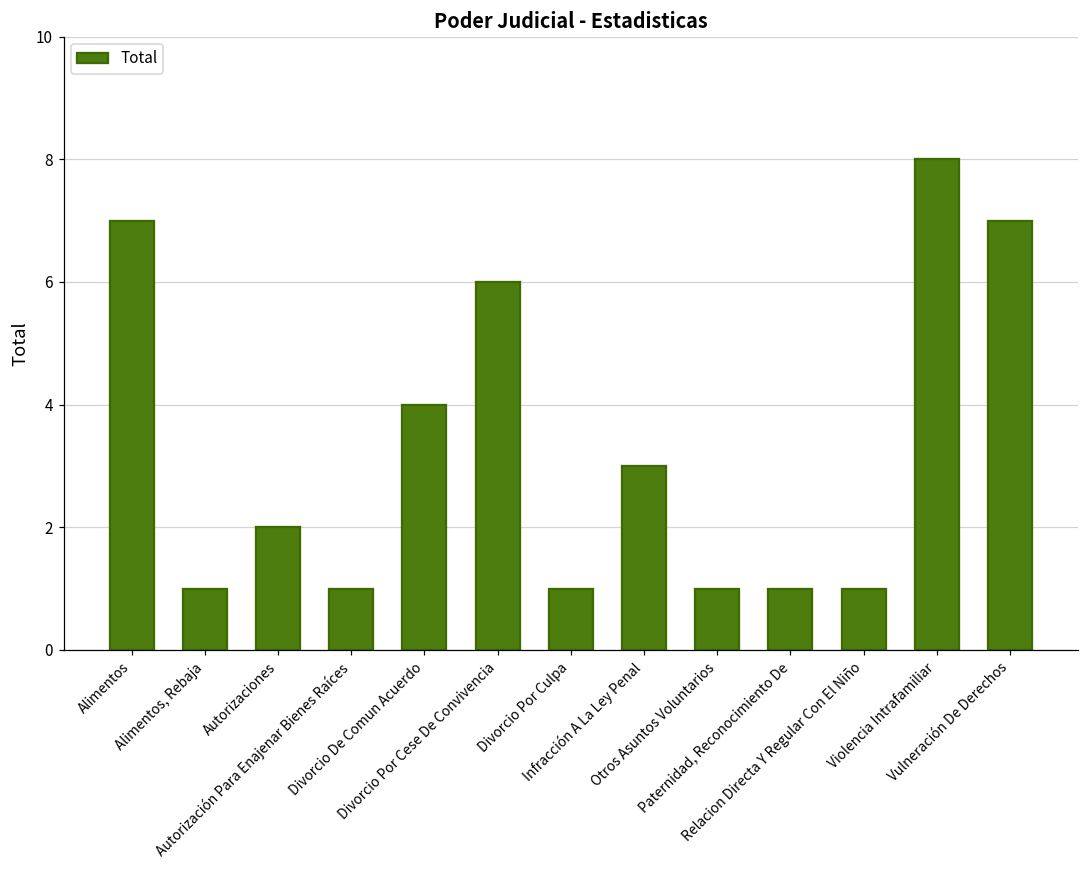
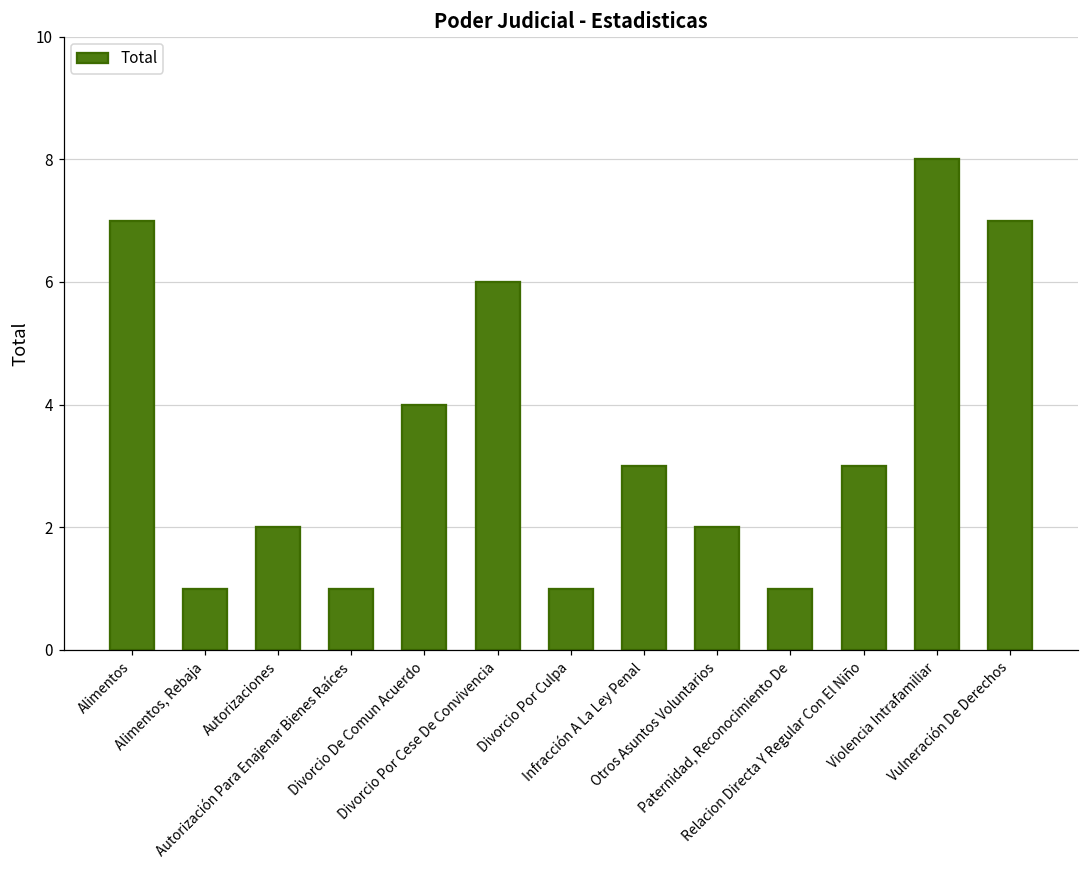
  {
    "Alimentos": 7,
    "Alimentos, Rebaja": 1,
    "Autorizaciones": 2,
    "Autorización Para Enajenar Bienes Raíces": 1,
    "Divorcio De Comun Acuerdo": 4,
    "Divorcio Por Cese De Convivencia": 6,
    "Divorcio Por Culpa": 1,
    "Infracción A La Ley Penal": 3,
-   "Otros Asuntos Voluntarios": 1,
+   "Otros Asuntos Voluntarios": 2,
    "Paternidad, Reconocimiento De": 1,
-   "Relacion Directa Y Regular Con El Niño": 1,
+   "Relacion Directa Y Regular Con El Niño": 3,
    "Violencia Intrafamiliar": 8,
    "Vulneración De Derechos": 7
  }
